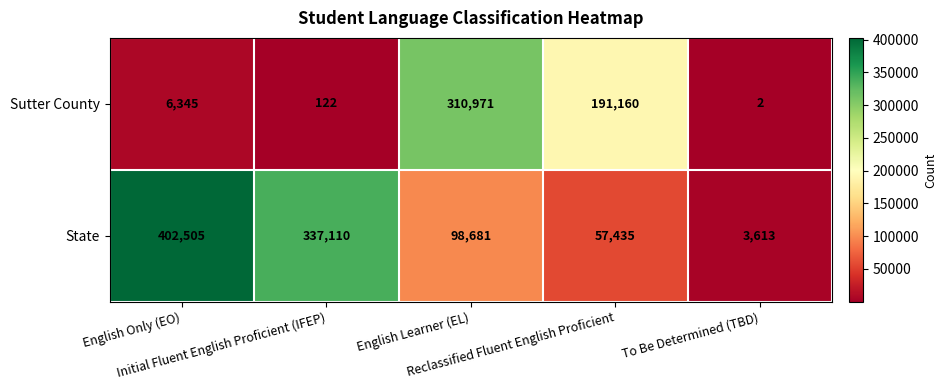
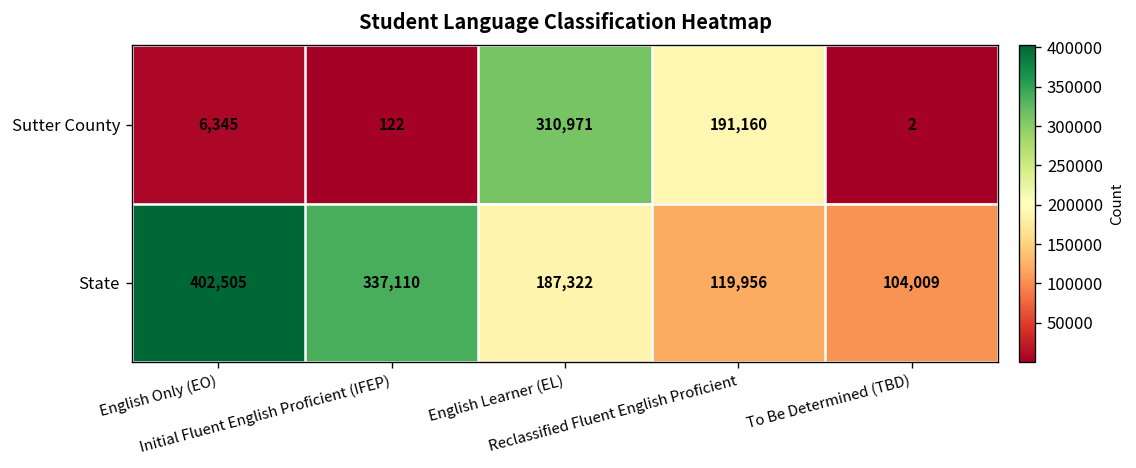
  {
    "Sutter County": {
      "English Only (EO)": "6,345",
      "Initial Fluent English Proficient (IFEP)": "122",
      "English Learner (EL)": "310,971",
      "Reclassified Fluent English Proficient": "191,160",
      "To Be Determined (TBD)": "2"
    },
    "State": {
      "English Only (EO)": "402,505",
      "Initial Fluent English Proficient (IFEP)": "337,110",
-     "English Learner (EL)": "98,681",
-     "Reclassified Fluent English Proficient": "57,435",
-     "To Be Determined (TBD)": "3,613"
+     "English Learner (EL)": "187,322",
+     "Reclassified Fluent English Proficient": "119,956",
+     "To Be Determined (TBD)": "104,009"
    }
  }
